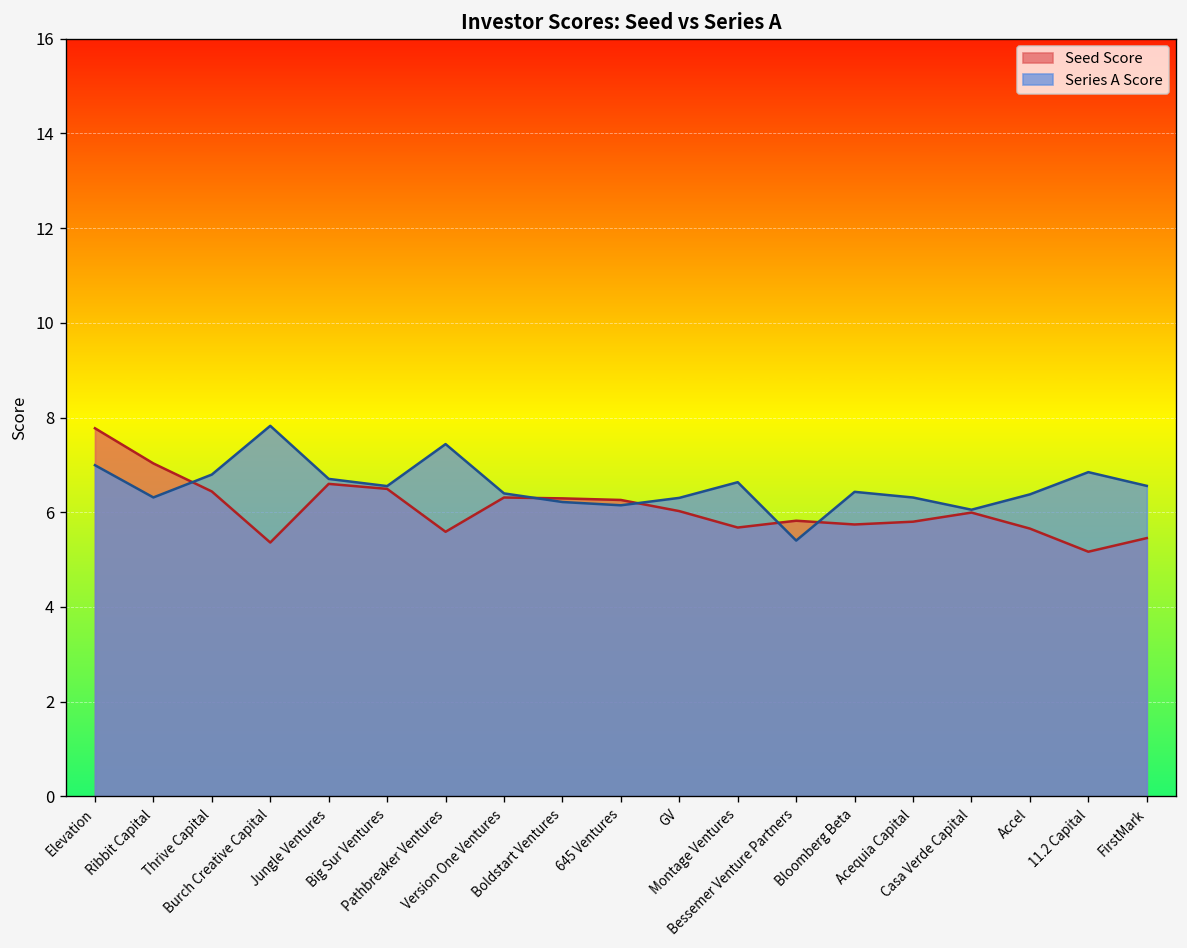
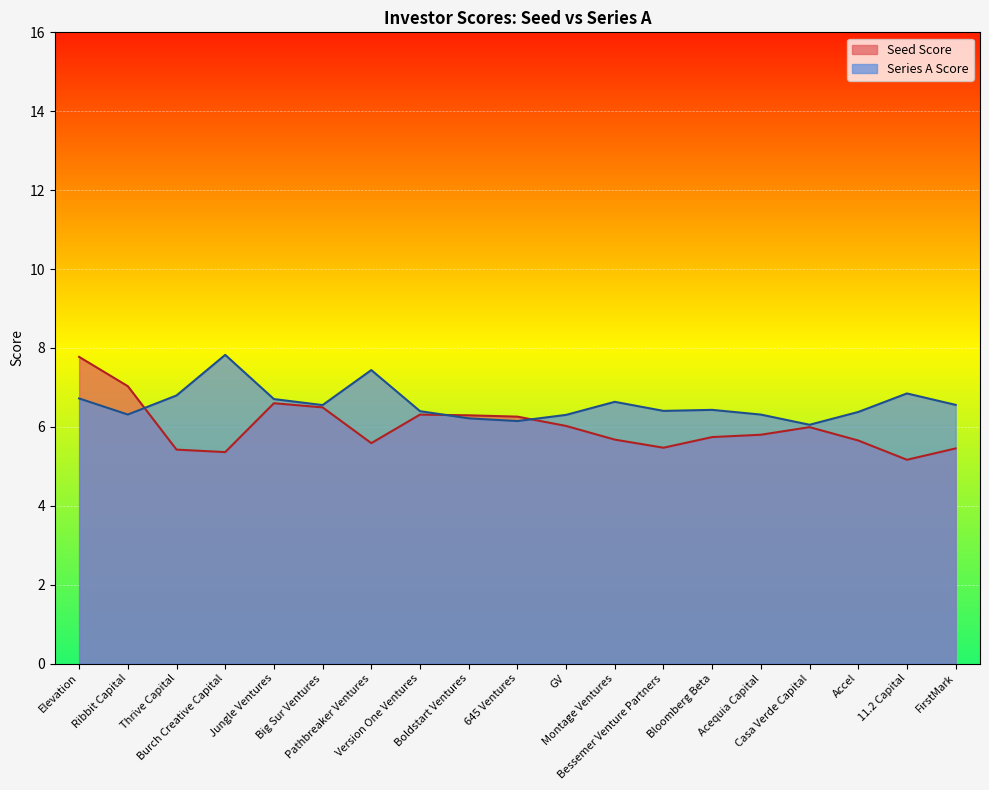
  {
    "Seed Score": {
      "Elevation": 7.8,
      "Ribbit Capital": 7.0,
-     "Thrive Capital": 6.4,
+     "Thrive Capital": 5.4,
      "Burch Creative Capital": 5.4,
      "Jungle Ventures": 6.6,
      "Pathbreaker Ventures": 5.6,
      "Version One Ventures": 6.3,
      "Boldstart Ventures": 6.3,
      "645 Ventures": 6.3,
      "GV": 6.0,
      "Montage Ventures": 5.7,
-     "Bessemer Venture Partners": 5.8,
+     "Bessemer Venture Partners": 5.5,
      "Bloomberg Beta": 5.7,
      "Acequia Capital": 5.8,
      "Accel": 5.7,
      "11.2 Capital": 5.2,
      "FirstMark": 5.5
    },
    "Series A Score": {
-     "Elevation": 7.0,
+     "Elevation": 6.7,
      "Ribbit Capital": 6.3,
      "Thrive Capital": 6.8,
      "Burch Creative Capital": 7.8,
      "Jungle Ventures": 6.7,
      "Pathbreaker Ventures": 7.4,
      "Version One Ventures": 6.4,
      "Boldstart Ventures": 6.2,
      "645 Ventures": 6.1,
      "GV": 6.3,
      "Montage Ventures": 6.6,
-     "Bessemer Venture Partners": 5.4,
+     "Bessemer Venture Partners": 6.4,
      "Bloomberg Beta": 6.4,
      "Acequia Capital": 6.3,
      "Accel": 6.4,
      "11.2 Capital": 6.8,
      "FirstMark": 6.6
    }
  }
